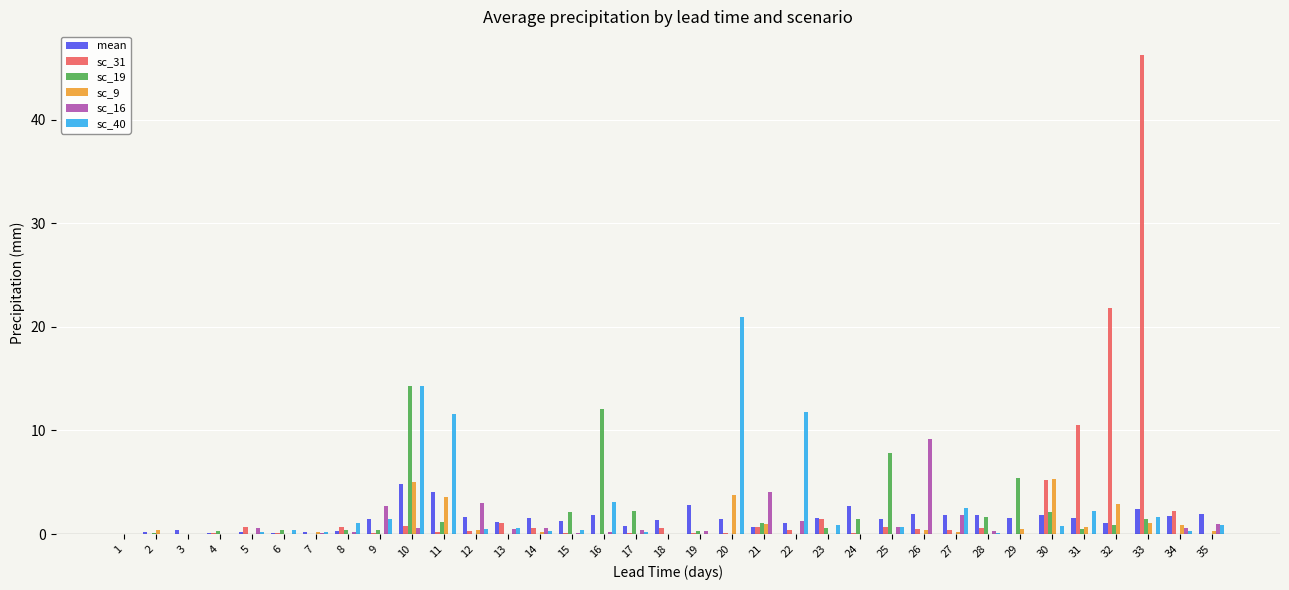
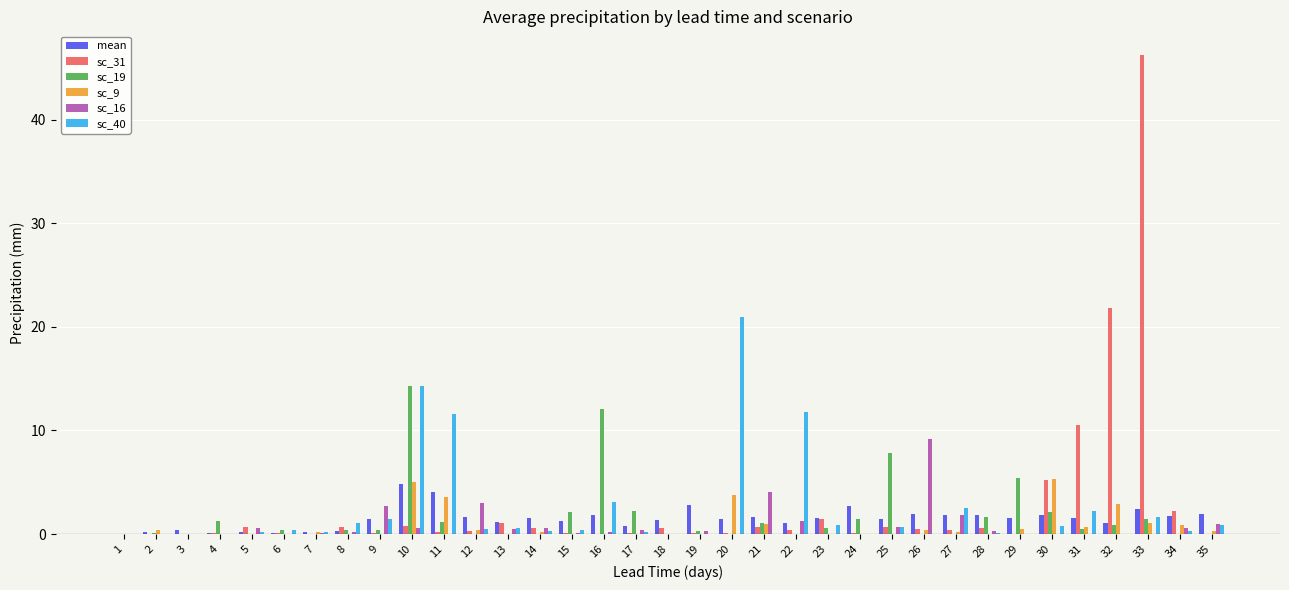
  {
    "mean": {
      "1": 0.0,
      "3": 0.4,
      "8": 0.3,
      "9": 1.5,
      "10": 4.8,
      "11": 4.1,
      "12": 1.6,
      "13": 1.2,
      "14": 1.5,
      "15": 1.2,
      "16": 1.9,
      "17": 0.8,
      "18": 1.4,
      "19": 2.9,
      "20": 1.4,
-     "21": 0.7,
+     "21": 1.6,
      "22": 1.1,
      "23": 1.6,
      "24": 2.7,
      "25": 1.5,
      "26": 1.9,
      "27": 1.8,
      "28": 1.9,
      "29": 1.6,
      "30": 1.8,
      "31": 1.6,
      "32": 1.1,
      "33": 2.4,
      "34": 1.8,
      "35": 1.9
    },
    "sc_31": {
      "1": 0.0,
      "2": 0.0,
      "3": 0.0,
      "5": 0.7,
      "8": 0.7,
      "10": 0.8,
      "12": 0.3,
      "13": 1.0,
      "14": 0.6,
      "16": 0.0,
      "18": 0.6,
      "21": 0.7,
      "22": 0.4,
      "23": 1.4,
      "25": 0.7,
      "26": 0.5,
      "27": 0.4,
      "28": 0.6,
      "29": 0.0,
      "30": 5.2,
      "31": 10.5,
      "32": 21.9,
      "33": 46.2,
      "34": 2.2
    },
    "sc_19": {
      "1": 0.0,
      "3": 0.0,
-     "4": 0.3,
+     "4": 1.3,
      "6": 0.4,
      "7": 0.0,
      "8": 0.4,
      "9": 0.4,
      "10": 14.3,
      "11": 1.2,
      "13": 0.0,
      "14": 0.0,
      "15": 2.1,
      "16": 12.1,
      "17": 2.2,
      "18": 0.0,
      "19": 0.3,
      "20": 0.0,
      "21": 1.0,
      "22": 0.0,
      "23": 0.6,
      "24": 1.5,
      "25": 7.8,
      "27": 0.0,
      "28": 1.7,
      "29": 5.4,
      "30": 2.2,
      "31": 0.5,
      "32": 0.9,
      "33": 1.5,
      "35": 0.0
    },
    "sc_9": {
      "1": 0.0,
      "2": 0.4,
      "3": 0.0,
      "5": 0.0,
      "6": 0.0,
      "10": 5.1,
      "11": 3.6,
      "12": 0.4,
      "15": 0.0,
      "17": 0.0,
      "19": 0.0,
      "20": 3.8,
      "21": 1.0,
      "22": 0.0,
      "23": 0.0,
      "25": 0.0,
      "26": 0.4,
      "29": 0.5,
      "30": 5.3,
      "31": 0.7,
      "32": 2.9,
      "33": 1.1,
      "34": 0.9,
      "35": 0.3
    },
    "sc_16": {
      "1": 0.0,
      "2": 0.0,
      "3": 0.0,
      "5": 0.6,
      "9": 2.7,
      "10": 0.6,
      "12": 3.0,
      "13": 0.5,
      "14": 0.6,
      "17": 0.4,
      "19": 0.3,
      "21": 4.1,
      "22": 1.3,
      "23": 0.0,
      "24": 0.0,
      "25": 0.7,
      "26": 9.1,
      "27": 1.9,
      "28": 0.3,
      "29": 0.0,
      "30": 0.0,
      "32": 0.0,
      "33": 0.0,
      "34": 0.6,
      "35": 1.0
    },
    "sc_40": {
      "3": 0.0,
      "6": 0.4,
      "8": 1.1,
      "9": 1.5,
      "10": 14.3,
      "11": 11.6,
      "12": 0.5,
      "13": 0.5,
      "14": 0.3,
      "15": 0.4,
      "16": 3.1,
      "18": 0.0,
      "19": 0.0,
      "20": 21.0,
      "21": 0.0,
      "22": 11.8,
      "23": 0.9,
      "24": 0.0,
      "25": 0.7,
      "27": 2.5,
      "30": 0.8,
      "31": 2.2,
      "32": 0.0,
      "33": 1.6,
      "34": 0.3,
      "35": 0.9
    }
  }
